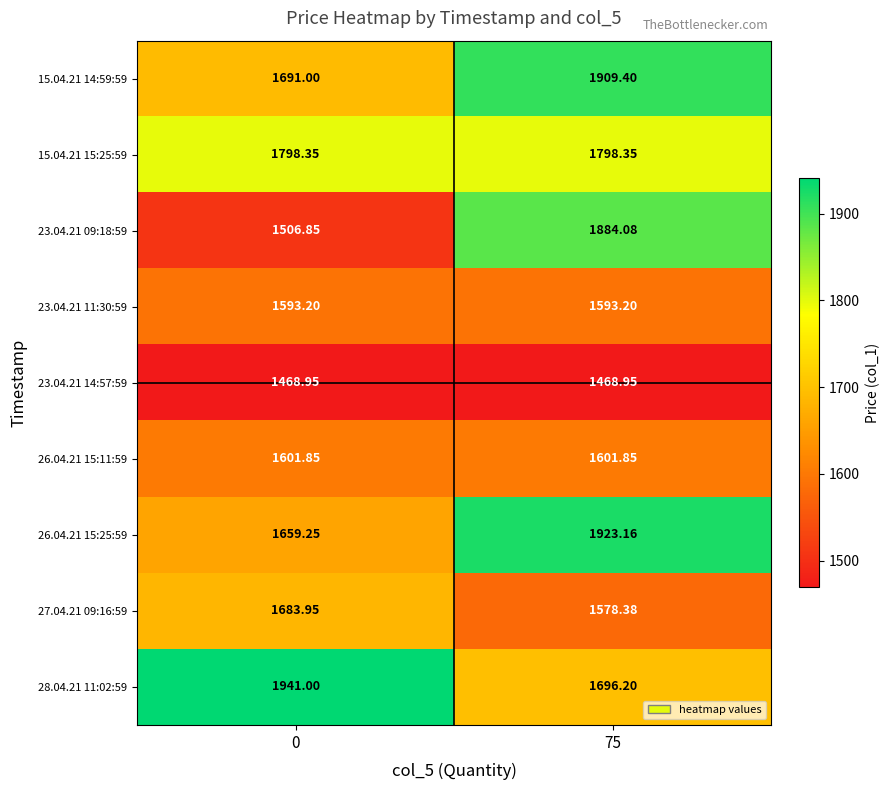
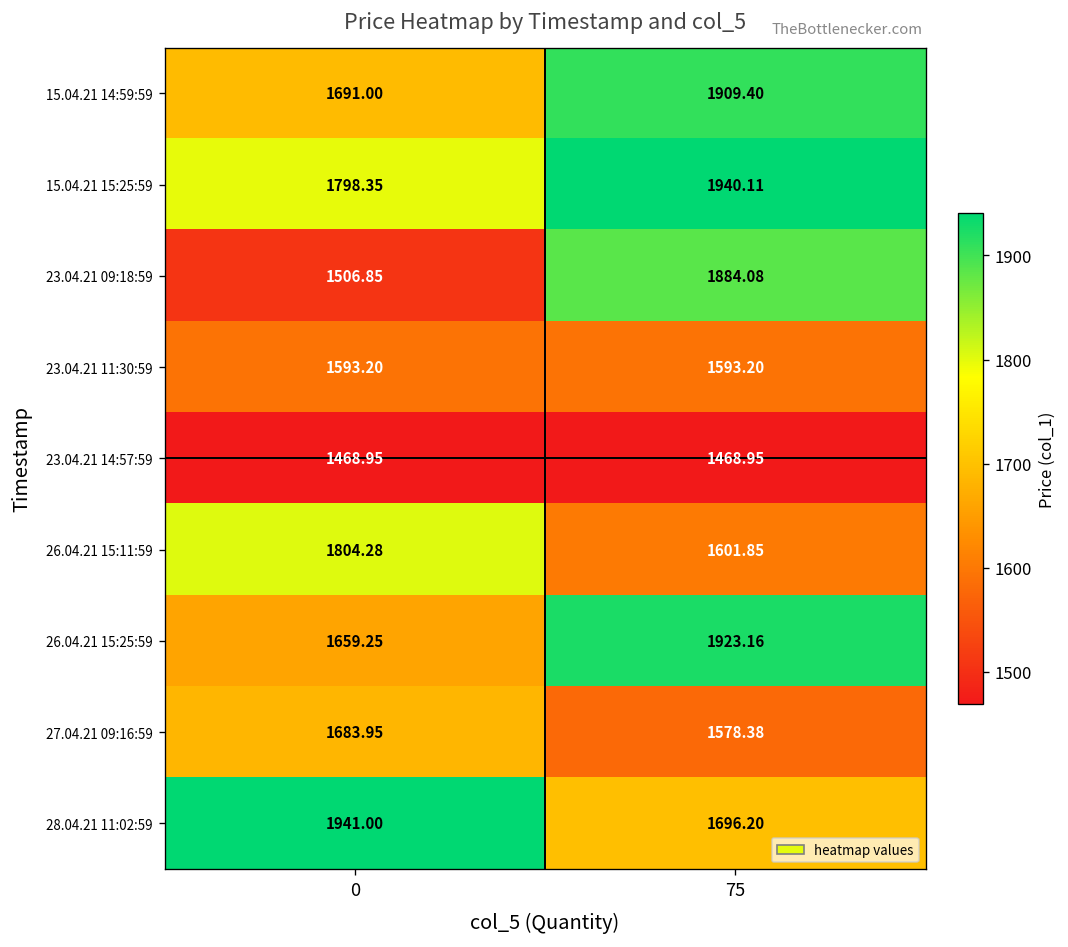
  {
    "15.04.21 14:59:59": {
      "0": 1691.00,
      "75": 1909.40
    },
    "15.04.21 15:25:59": {
      "0": 1798.35,
-     "75": 1798.35
+     "75": 1940.11
    },
    "23.04.21 09:18:59": {
      "0": 1506.85,
      "75": 1884.08
    },
    "23.04.21 11:30:59": {
      "0": 1593.20,
      "75": 1593.20
    },
    "23.04.21 14:57:59": {
      "0": 1468.95,
      "75": 1468.95
    },
    "26.04.21 15:11:59": {
-     "0": 1601.85,
+     "0": 1804.28,
      "75": 1601.85
    },
    "26.04.21 15:25:59": {
      "0": 1659.25,
      "75": 1923.16
    },
    "27.04.21 09:16:59": {
      "0": 1683.95,
      "75": 1578.38
    },
    "28.04.21 11:02:59": {
      "0": 1941.00,
      "75": 1696.20
    }
  }
